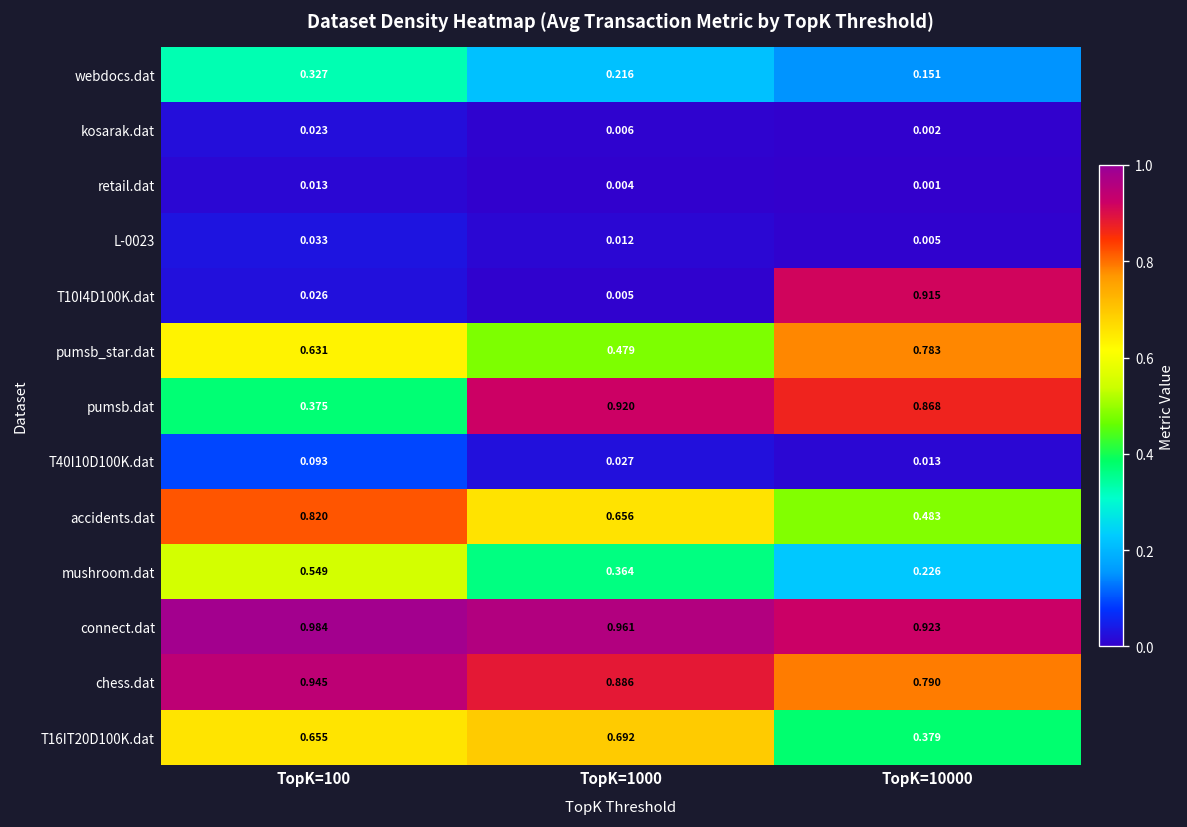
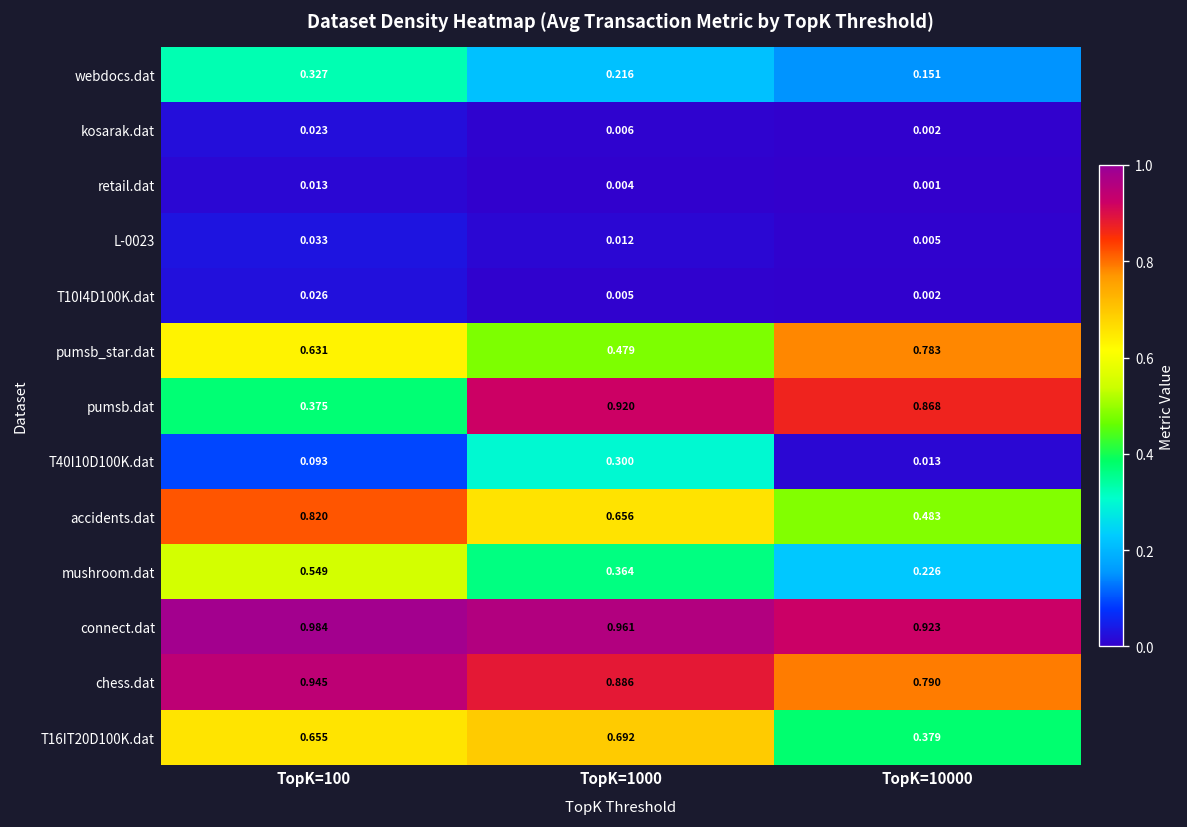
  {
    "webdocs.dat": {
      "TopK=100": 0.327,
      "TopK=1000": 0.216,
      "TopK=10000": 0.151
    },
    "kosarak.dat": {
      "TopK=100": 0.023,
      "TopK=1000": 0.006,
      "TopK=10000": 0.002
    },
    "retail.dat": {
      "TopK=100": 0.013,
      "TopK=1000": 0.004,
      "TopK=10000": 0.001
    },
    "L-0023": {
      "TopK=100": 0.033,
      "TopK=1000": 0.012,
      "TopK=10000": 0.005
    },
    "T10I4D100K.dat": {
      "TopK=100": 0.026,
      "TopK=1000": 0.005,
-     "TopK=10000": 0.915
+     "TopK=10000": 0.002
    },
    "pumsb_star.dat": {
      "TopK=100": 0.631,
      "TopK=1000": 0.479,
      "TopK=10000": 0.783
    },
    "pumsb.dat": {
      "TopK=100": 0.375,
      "TopK=1000": 0.920,
      "TopK=10000": 0.868
    },
    "T40I10D100K.dat": {
      "TopK=100": 0.093,
-     "TopK=1000": 0.027,
+     "TopK=1000": 0.300,
      "TopK=10000": 0.013
    },
    "accidents.dat": {
      "TopK=100": 0.820,
      "TopK=1000": 0.656,
      "TopK=10000": 0.483
    },
    "mushroom.dat": {
      "TopK=100": 0.549,
      "TopK=1000": 0.364,
      "TopK=10000": 0.226
    },
    "connect.dat": {
      "TopK=100": 0.984,
      "TopK=1000": 0.961,
      "TopK=10000": 0.923
    },
    "chess.dat": {
      "TopK=100": 0.945,
      "TopK=1000": 0.886,
      "TopK=10000": 0.790
    },
    "T16IT20D100K.dat": {
      "TopK=100": 0.655,
      "TopK=1000": 0.692,
      "TopK=10000": 0.379
    }
  }
